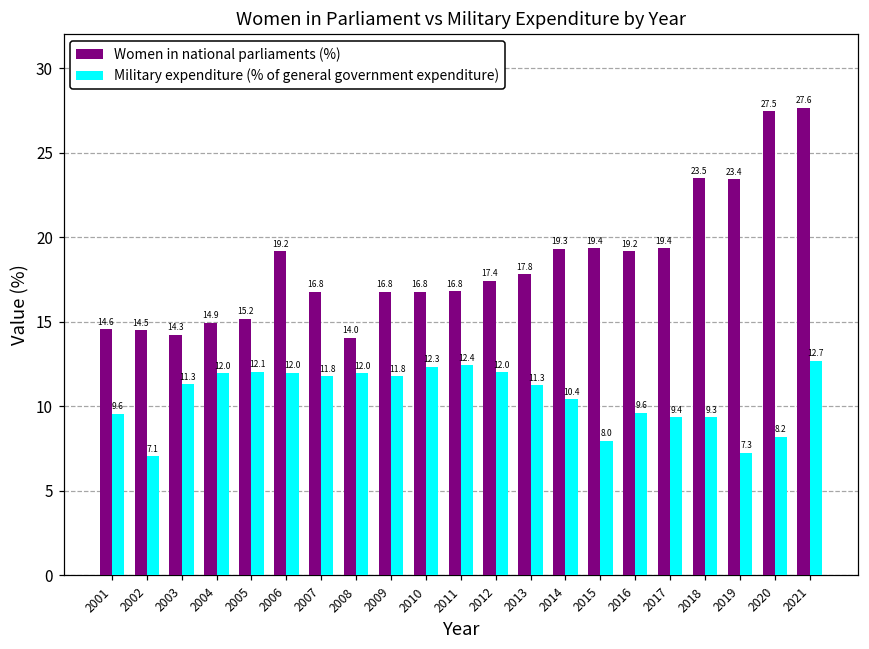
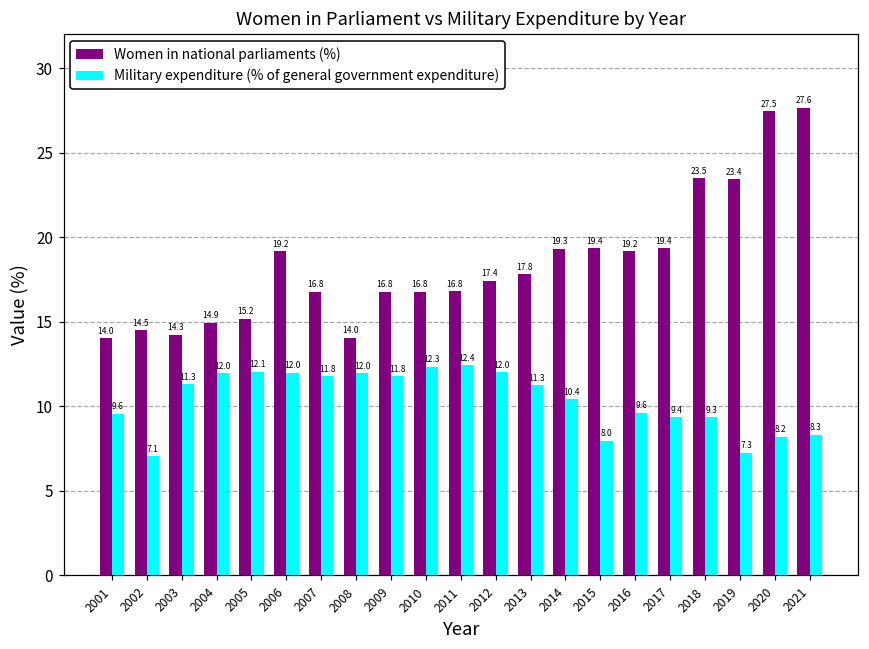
  {
    "Women in national parliaments (%)": {
-     "2001": 14.6,
+     "2001": 14.0,
      "2002": 14.5,
      "2003": 14.3,
      "2004": 14.9,
      "2005": 15.2,
      "2006": 19.2,
      "2007": 16.8,
      "2008": 14.0,
      "2009": 16.8,
      "2010": 16.8,
      "2011": 16.8,
      "2012": 17.4,
      "2013": 17.8,
      "2014": 19.3,
      "2015": 19.4,
      "2016": 19.2,
      "2017": 19.4,
      "2018": 23.5,
      "2019": 23.4,
      "2020": 27.5,
      "2021": 27.6
    },
    "Military expenditure (% of general government expenditure)": {
      "2001": 9.6,
      "2002": 7.1,
      "2003": 11.3,
      "2004": 12.0,
      "2005": 12.1,
      "2006": 12.0,
      "2007": 11.8,
      "2008": 12.0,
      "2009": 11.8,
      "2010": 12.3,
      "2011": 12.4,
      "2012": 12.0,
      "2013": 11.3,
      "2014": 10.4,
      "2015": 8.0,
      "2016": 9.6,
      "2017": 9.4,
      "2018": 9.3,
      "2019": 7.3,
      "2020": 8.2,
-     "2021": 12.7
+     "2021": 8.3
    }
  }
